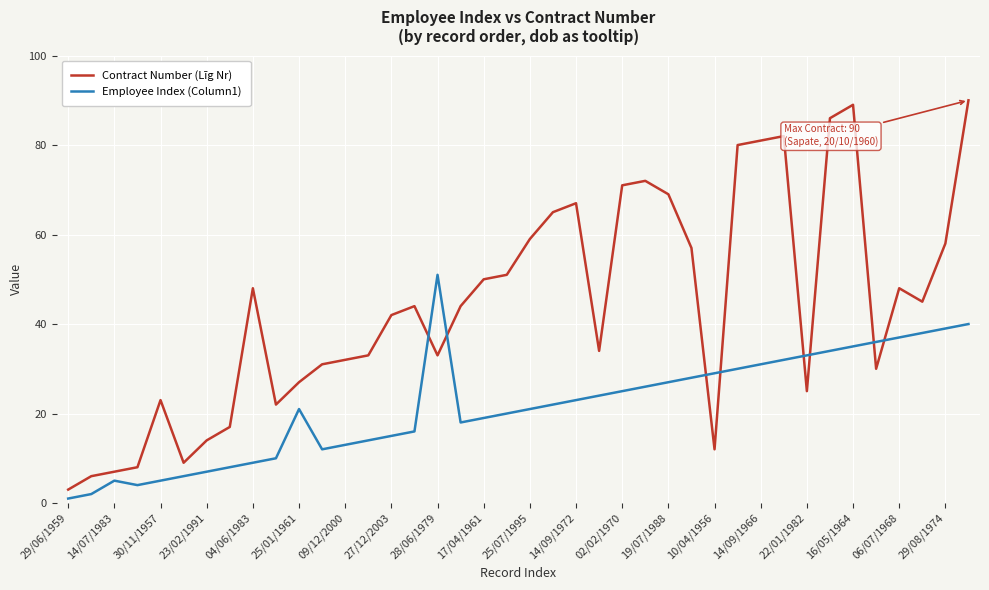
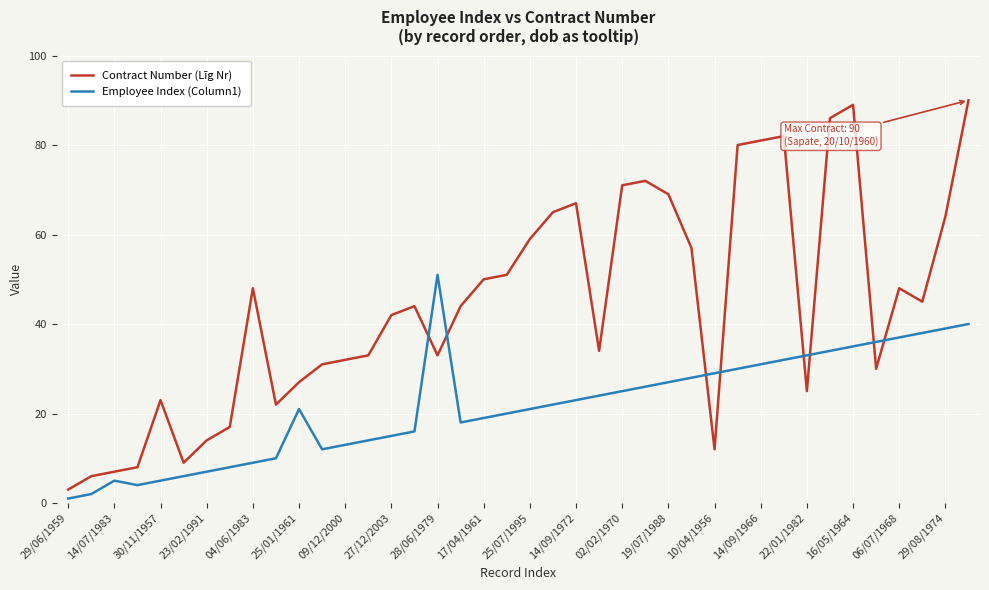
  {
    "Contract Number (Līg Nr)": {
      "29/06/1959": 3,
      "14/07/1983": 7,
      "30/11/1957": 23,
      "23/02/1991": 14,
      "04/06/1983": 48,
      "25/01/1961": 27,
      "09/12/2000": 32,
      "27/12/2003": 42,
      "28/06/1979": 33,
      "17/04/1961": 50,
      "25/07/1995": 59,
      "14/09/1972": 67,
      "02/02/1970": 71,
      "19/07/1988": 69,
      "10/04/1956": 12,
      "14/09/1966": 81,
      "22/01/1982": 25,
      "06/07/1968": 48,
-     "29/08/1974": 58
+     "29/08/1974": 64
    },
    "Employee Index (Column1)": {
      "29/06/1959": 1,
      "14/07/1983": 5,
      "30/11/1957": 5,
      "23/02/1991": 7,
      "04/06/1983": 9,
      "25/01/1961": 21,
      "09/12/2000": 13,
      "27/12/2003": 15,
      "28/06/1979": 51,
      "17/04/1961": 19,
      "25/07/1995": 21,
      "14/09/1972": 23,
      "02/02/1970": 25,
      "19/07/1988": 27,
      "10/04/1956": 29,
      "14/09/1966": 31,
      "22/01/1982": 33,
      "16/05/1964": 35,
      "06/07/1968": 37,
      "29/08/1974": 39
    }
  }
